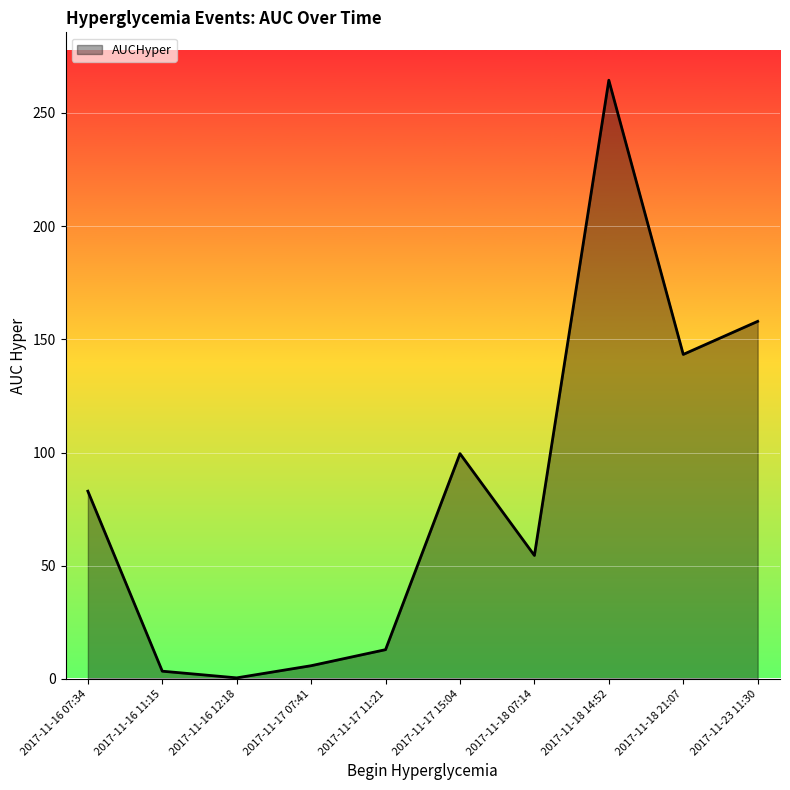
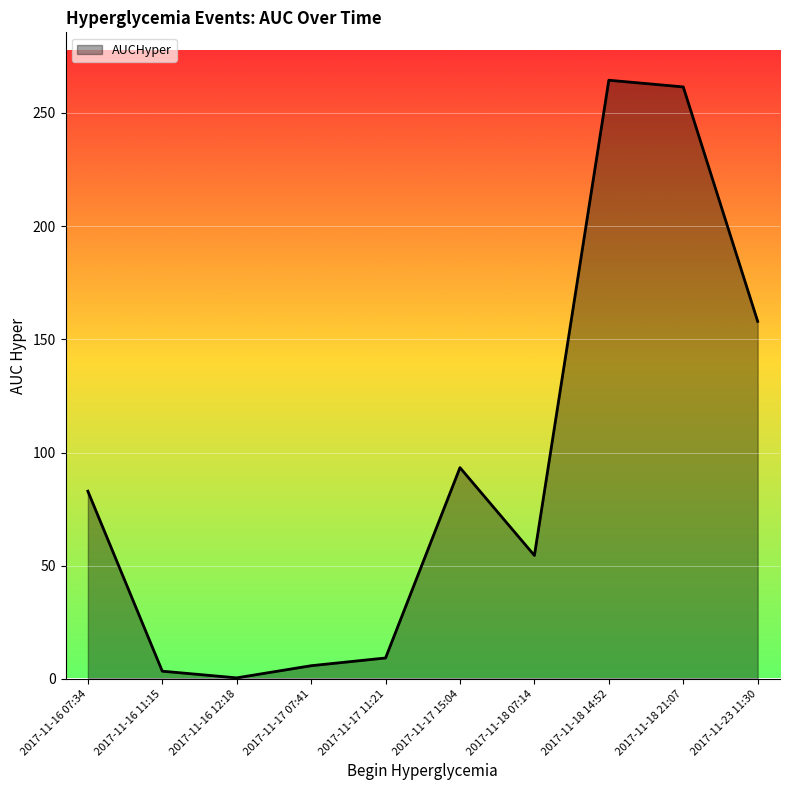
  {
    "2017-11-16 07:34": 83,
    "2017-11-16 11:15": 3,
    "2017-11-16 12:18": 0,
    "2017-11-17 07:41": 6,
-   "2017-11-17 11:21": 13,
-   "2017-11-17 15:04": 100,
+   "2017-11-17 11:21": 9,
+   "2017-11-17 15:04": 93,
    "2017-11-18 07:14": 55,
    "2017-11-18 14:52": 264,
-   "2017-11-18 21:07": 143,
+   "2017-11-18 21:07": 261,
    "2017-11-23 11:30": 158
  }
